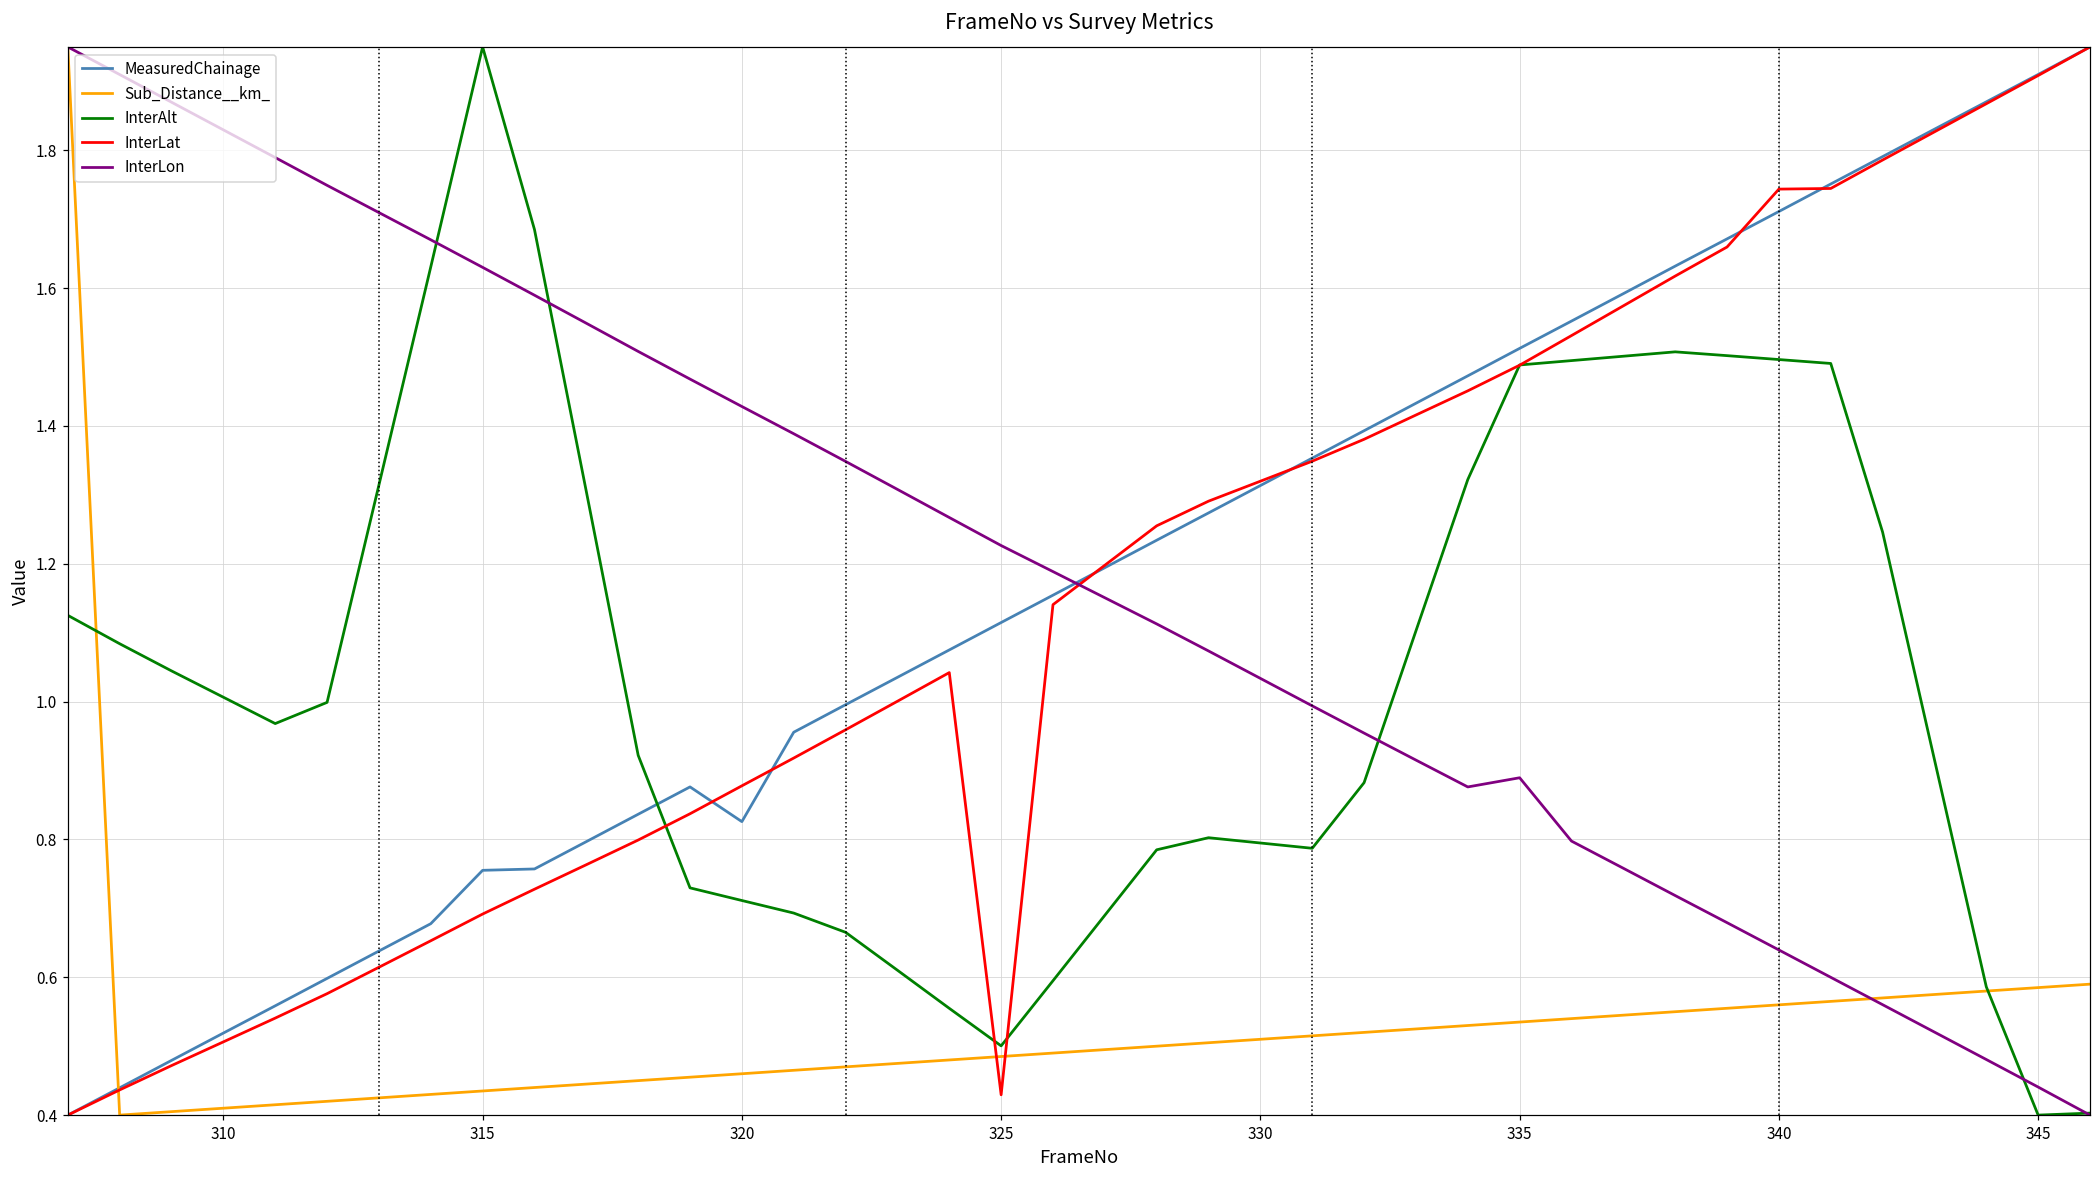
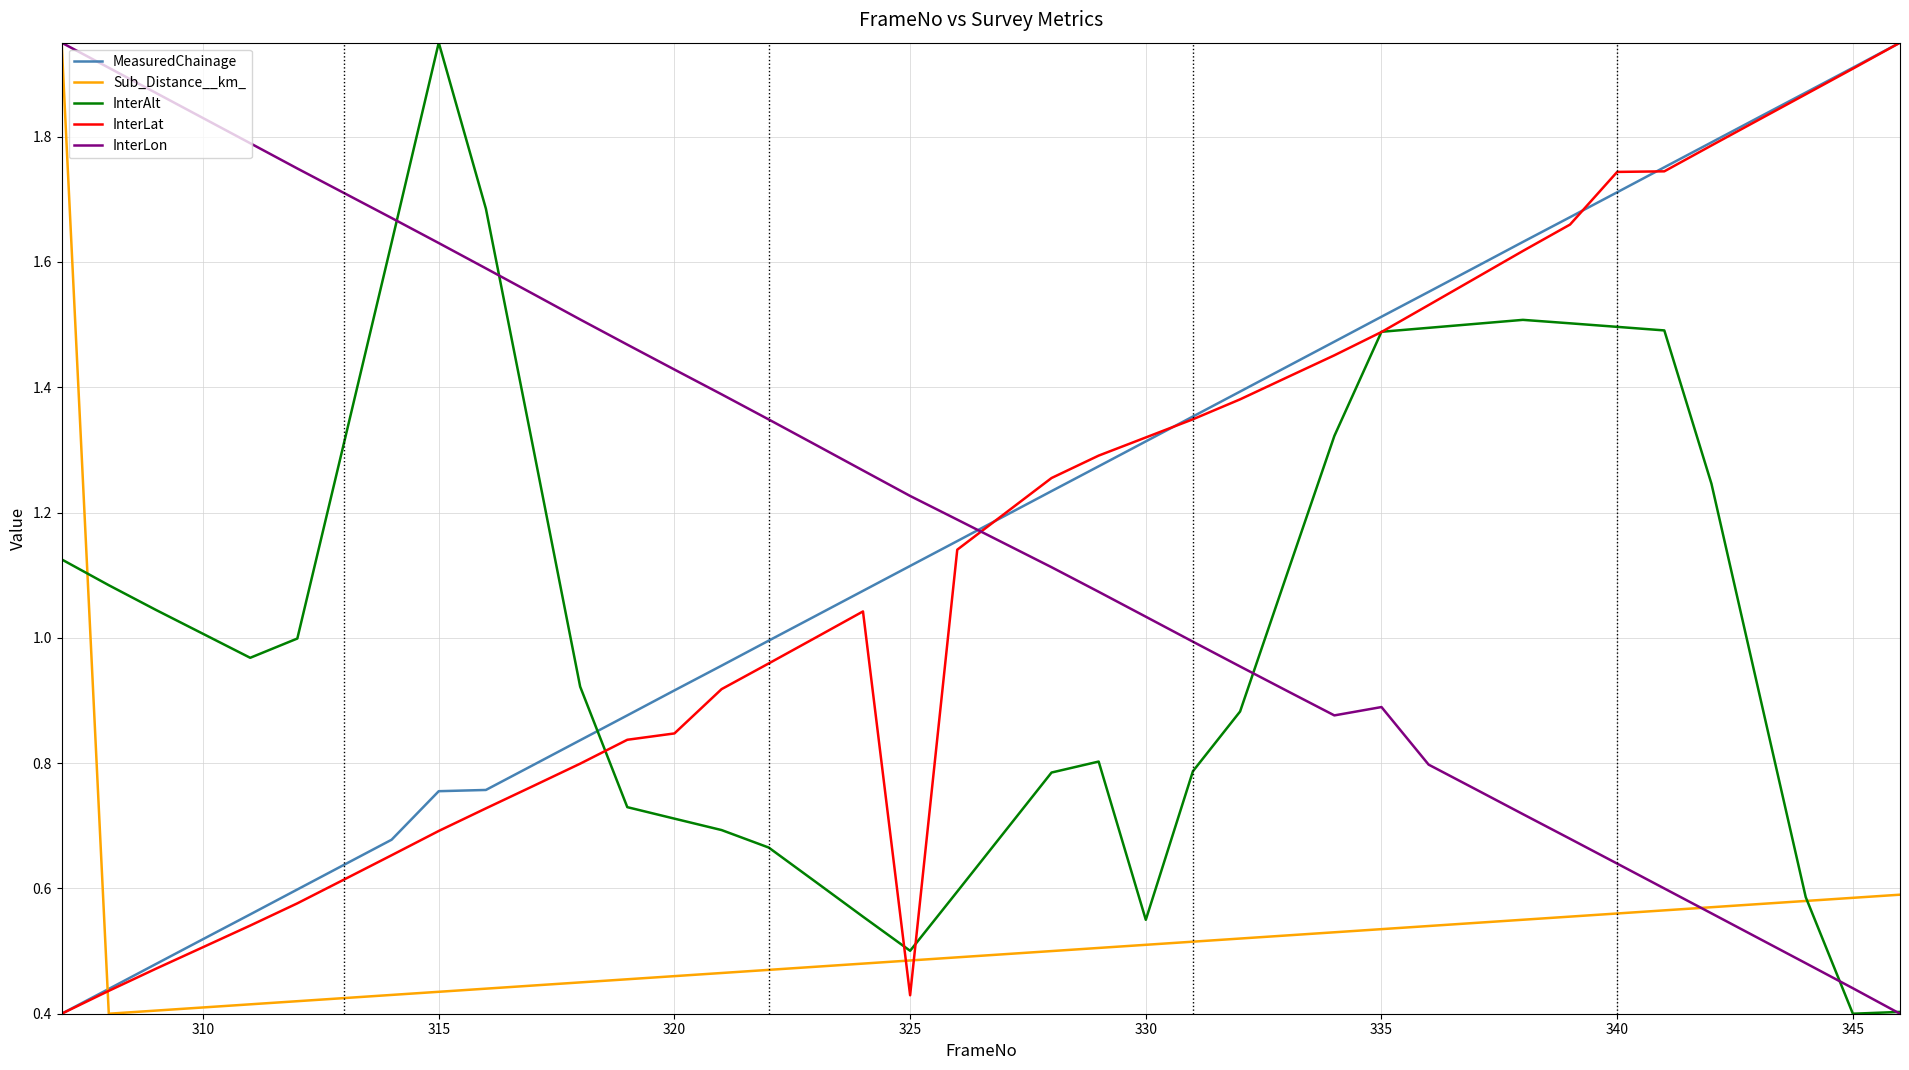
  {
    "MeasuredChainage": {
      "310": 0.52,
      "315": 0.76,
-     "320": 0.83,
+     "320": 0.92,
      "325": 1.11,
      "330": 1.31,
      "335": 1.51,
      "340": 1.71
    },
    "Sub_Distance__km_": {
      "310": 0.41,
      "315": 0.44,
      "320": 0.46,
      "325": 0.49,
      "330": 0.51,
      "335": 0.54,
      "340": 0.56,
      "345": 0.59
    },
    "InterAlt": {
      "310": 1.01,
      "315": 1.95,
      "320": 0.71,
      "325": 0.50,
-     "330": 0.79,
+     "330": 0.55,
      "340": 1.50,
      "345": 0.40
    },
    "InterLat": {
      "310": 0.51,
      "315": 0.69,
-     "320": 0.88,
+     "320": 0.85,
      "325": 0.43,
      "330": 1.32,
      "340": 1.74
    },
    "InterLon": {
      "315": 1.63,
      "320": 1.43,
      "325": 1.23,
      "330": 1.03,
      "335": 0.89,
      "340": 0.64,
      "345": 0.44
    }
  }
